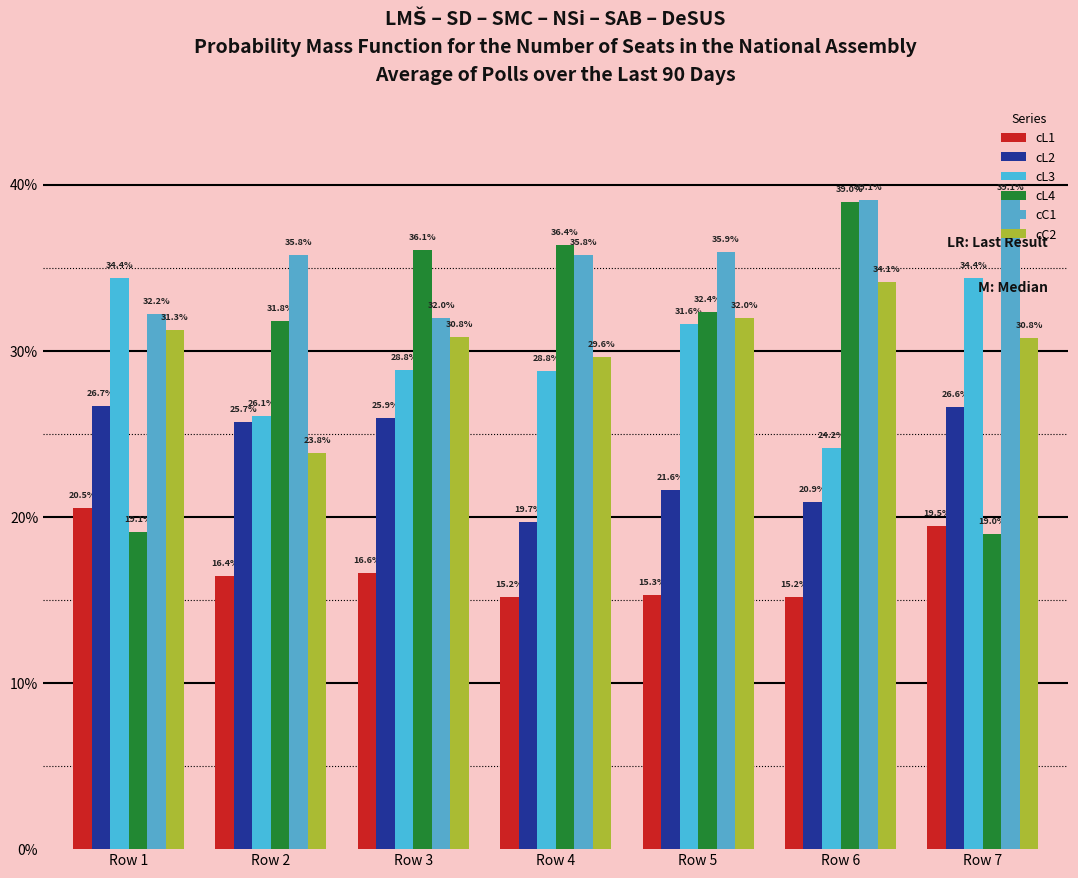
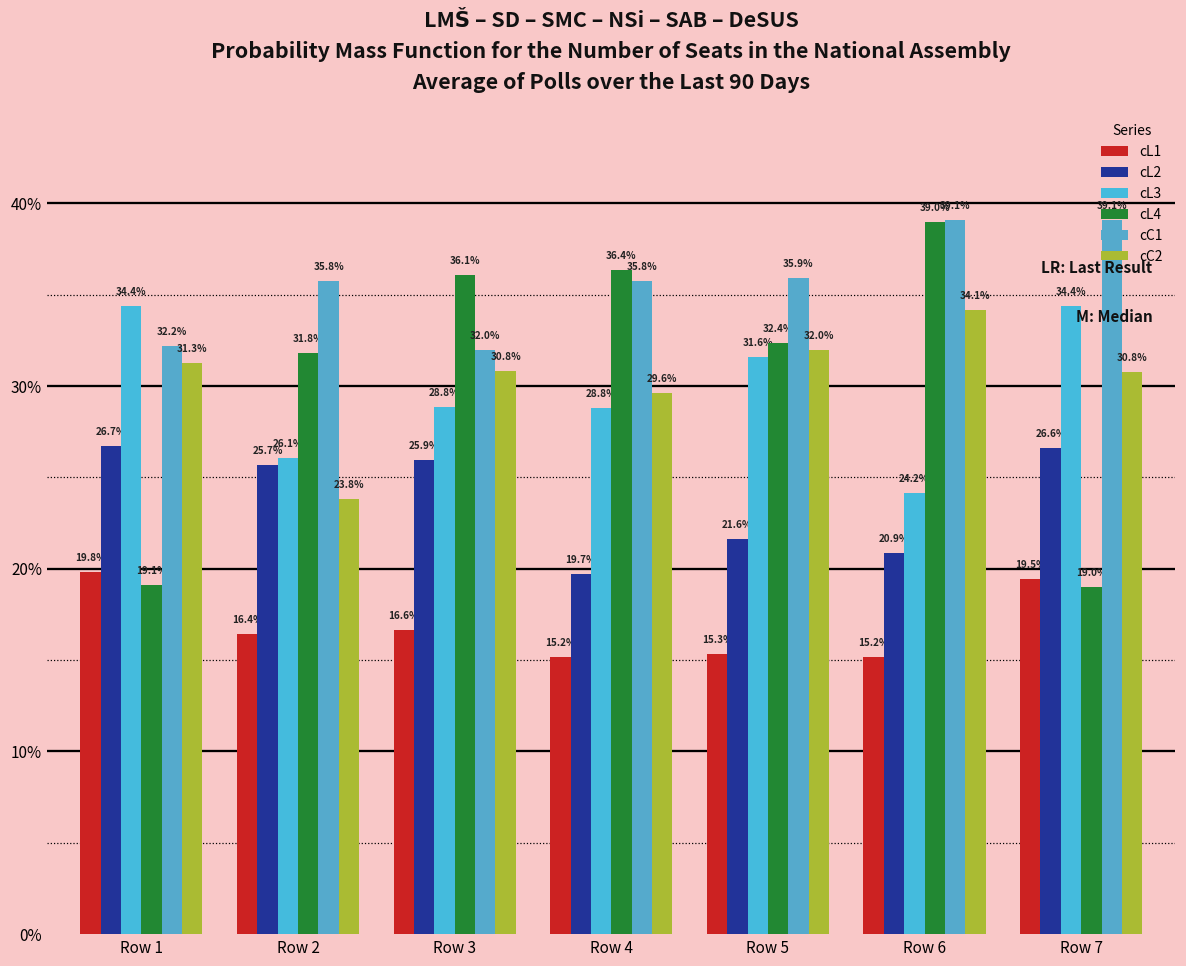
  {
    "cL1": {
-     "Row 1": "20.5%",
+     "Row 1": "19.8%",
      "Row 2": "16.4%",
      "Row 3": "16.6%",
      "Row 4": "15.2%",
      "Row 5": "15.3%",
      "Row 6": "15.2%",
      "Row 7": "19.5%"
    },
    "cL2": {
      "Row 1": "26.7%",
      "Row 2": "25.7%",
      "Row 3": "25.9%",
      "Row 4": "19.7%",
      "Row 5": "21.6%",
      "Row 6": "20.9%",
      "Row 7": "26.6%"
    },
    "cL4": {
      "Row 1": "19.1%",
      "Row 2": "31.8%",
      "Row 3": "36.1%",
      "Row 4": "36.4%",
      "Row 5": "32.4%",
      "Row 7": "19.0%"
    },
    "cC2": {
      "Row 1": "31.3%",
      "Row 2": "23.8%",
      "Row 3": "30.8%",
      "Row 4": "29.6%",
      "Row 5": "32.0%",
      "Row 6": "34.1%",
      "Row 7": "30.8%"
    }
  }
